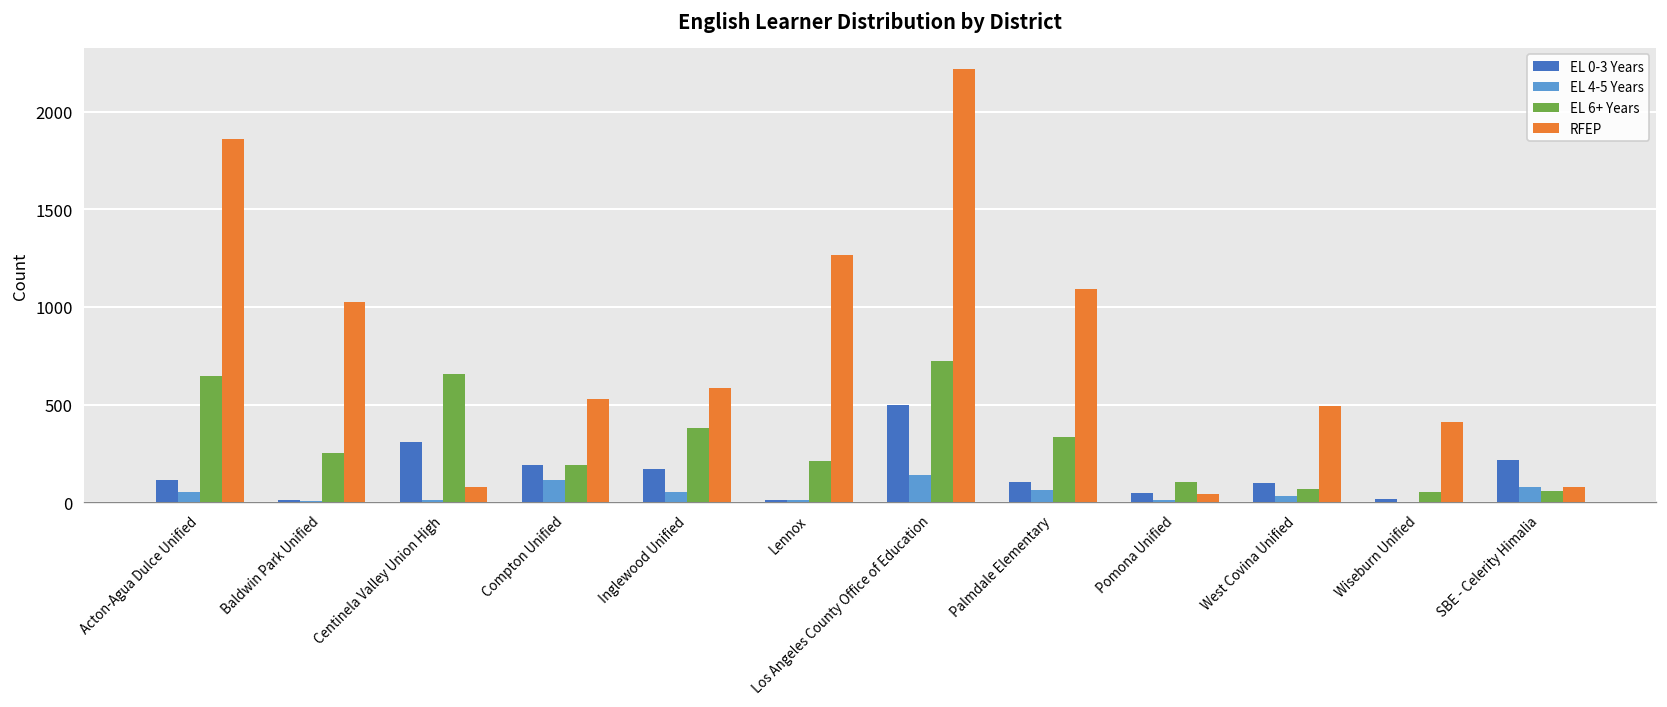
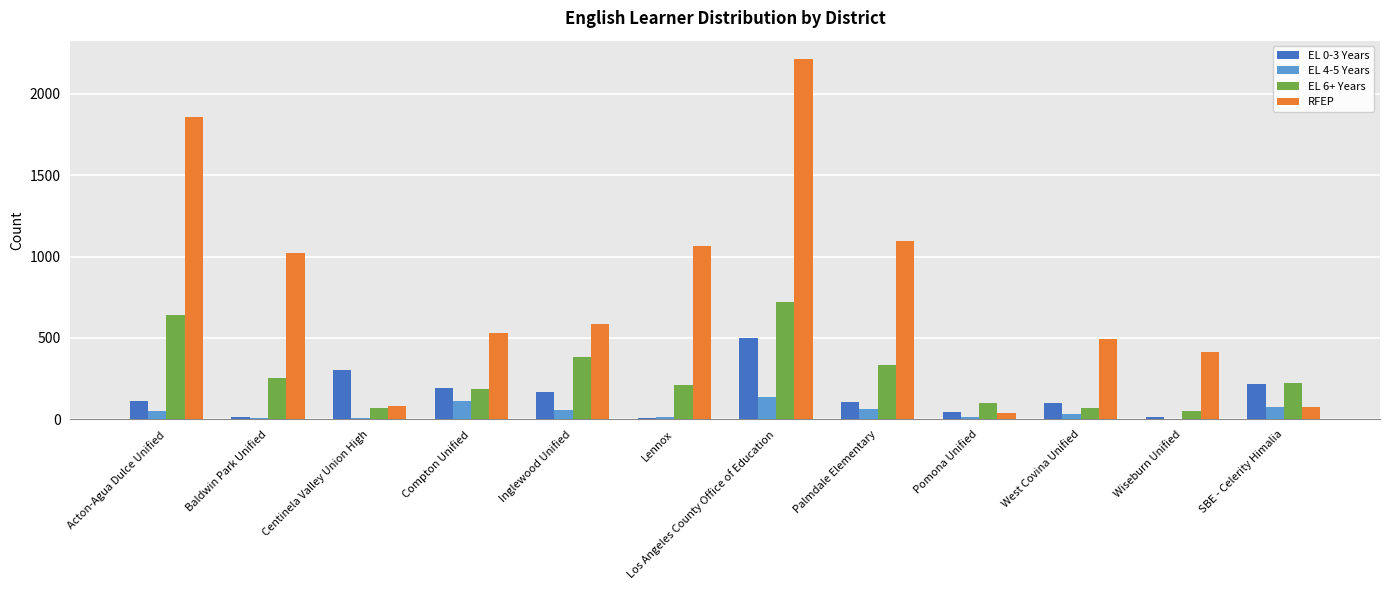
  {
    "EL 6+ Years": {
      "Acton-Agua Dulce Unified": 640,
      "Baldwin Park Unified": 250,
-     "Centinela Valley Union High": 660,
+     "Centinela Valley Union High": 70,
      "Compton Unified": 190,
      "Inglewood Unified": 380,
      "Lennox": 210,
      "Los Angeles County Office of Education": 720,
      "Palmdale Elementary": 330,
      "Pomona Unified": 100,
      "West Covina Unified": 70,
      "Wiseburn Unified": 50,
-     "SBE - Celerity Himalia": 60
+     "SBE - Celerity Himalia": 220
    },
    "RFEP": {
      "Acton-Agua Dulce Unified": 1860,
      "Baldwin Park Unified": 1020,
      "Centinela Valley Union High": 80,
      "Compton Unified": 530,
      "Inglewood Unified": 590,
-     "Lennox": 1270,
+     "Lennox": 1060,
      "Los Angeles County Office of Education": 2220,
      "Palmdale Elementary": 1090,
      "Pomona Unified": 40,
      "West Covina Unified": 490,
      "Wiseburn Unified": 410,
      "SBE - Celerity Himalia": 80
    }
  }
